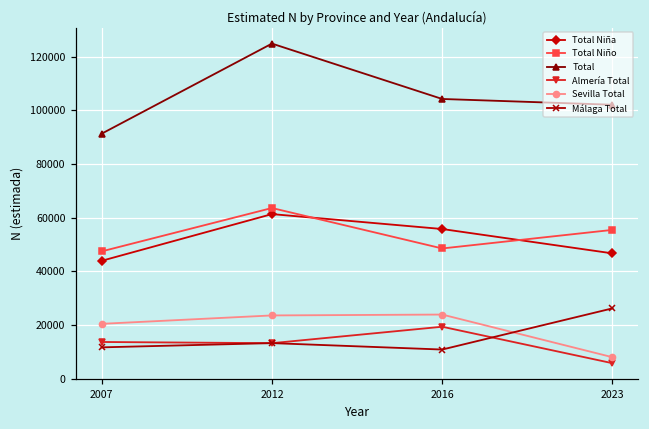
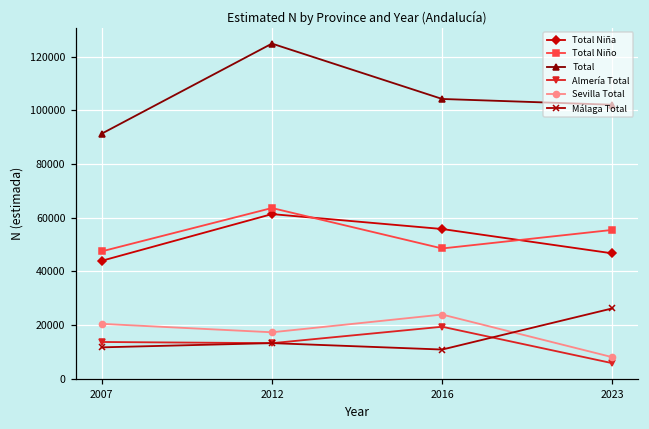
  {
    "Sevilla Total": {
      "2007": 20000,
-     "2012": 24000,
+     "2012": 17000,
      "2016": 24000,
      "2023": 8000
    }
  }
